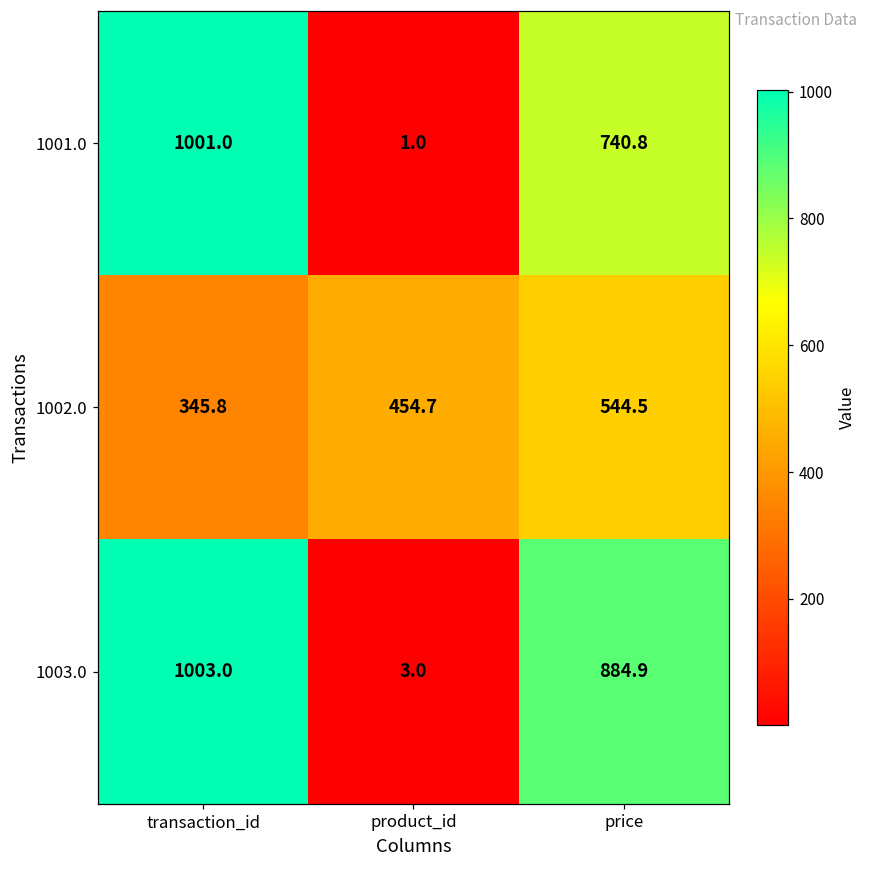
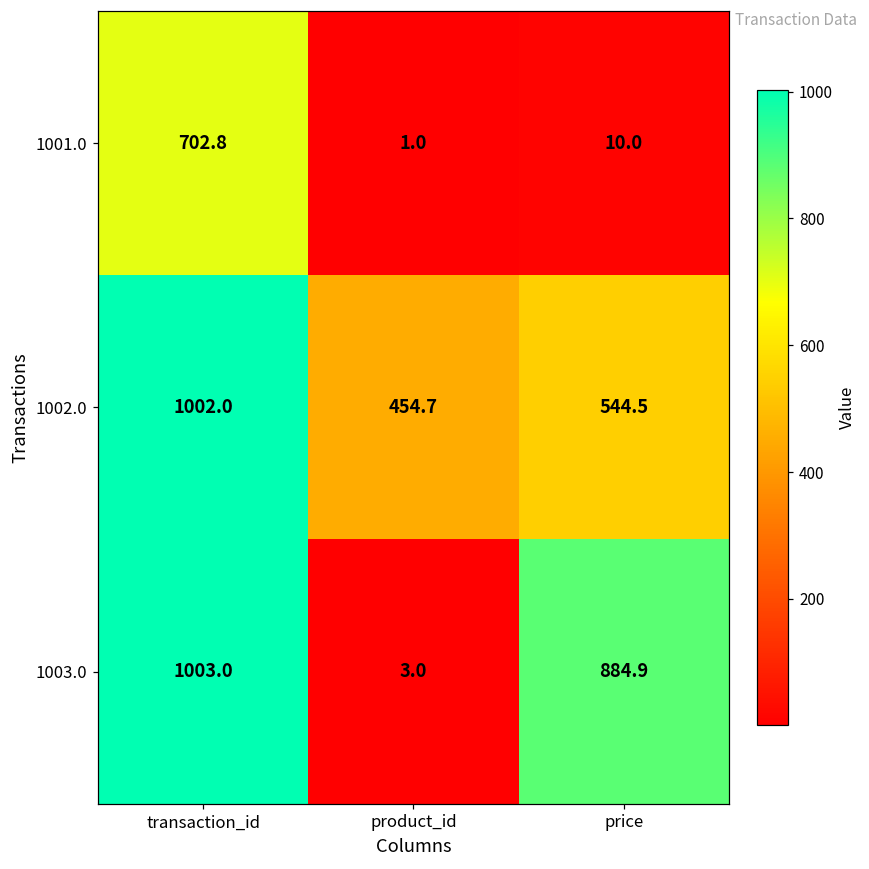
  {
    "1001.0": {
-     "transaction_id": 1001.0,
+     "transaction_id": 702.8,
      "product_id": 1.0,
-     "price": 740.8
+     "price": 10.0
    },
    "1002.0": {
-     "transaction_id": 345.8,
+     "transaction_id": 1002.0,
      "product_id": 454.7,
      "price": 544.5
    },
    "1003.0": {
      "transaction_id": 1003.0,
      "product_id": 3.0,
      "price": 884.9
    }
  }
